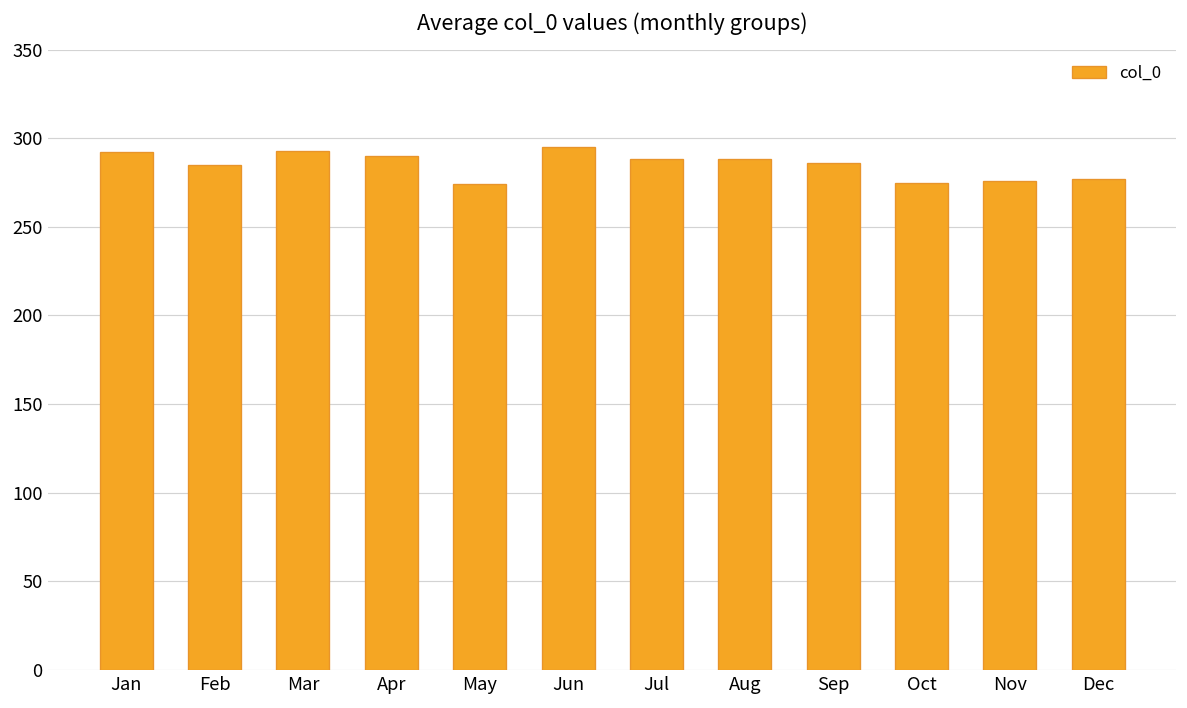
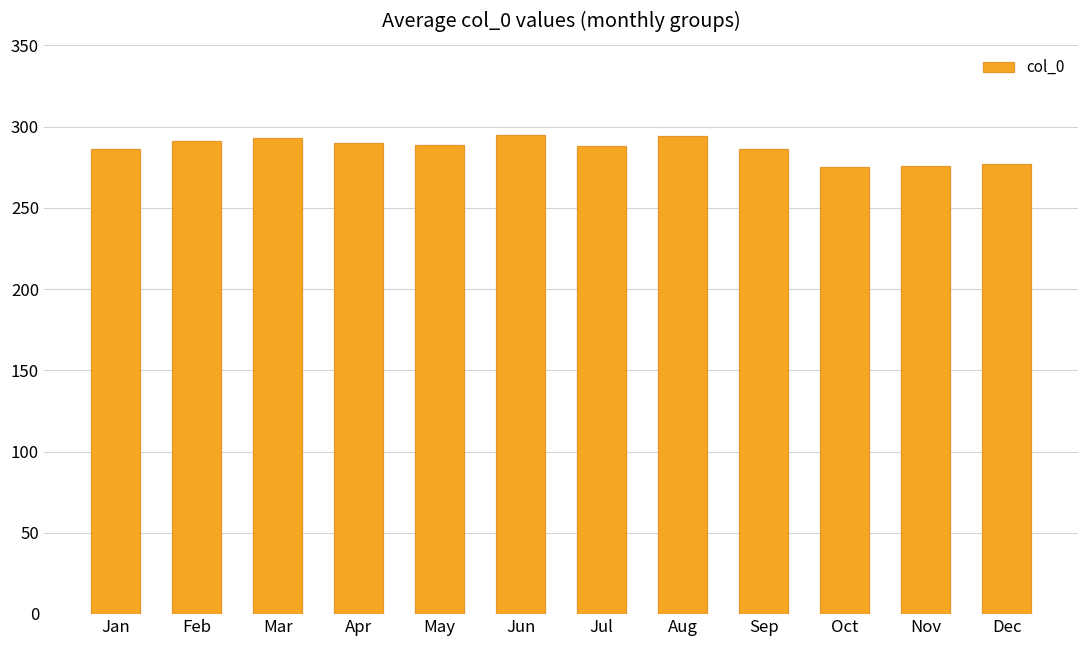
  {
-   "Jan": 292,
-   "Feb": 285,
+   "Jan": 286,
+   "Feb": 291,
    "Mar": 293,
    "Apr": 290,
-   "May": 274,
+   "May": 289,
    "Jun": 295,
    "Jul": 288,
-   "Aug": 288,
+   "Aug": 294,
    "Sep": 286,
    "Oct": 275,
    "Nov": 276,
    "Dec": 277
  }
